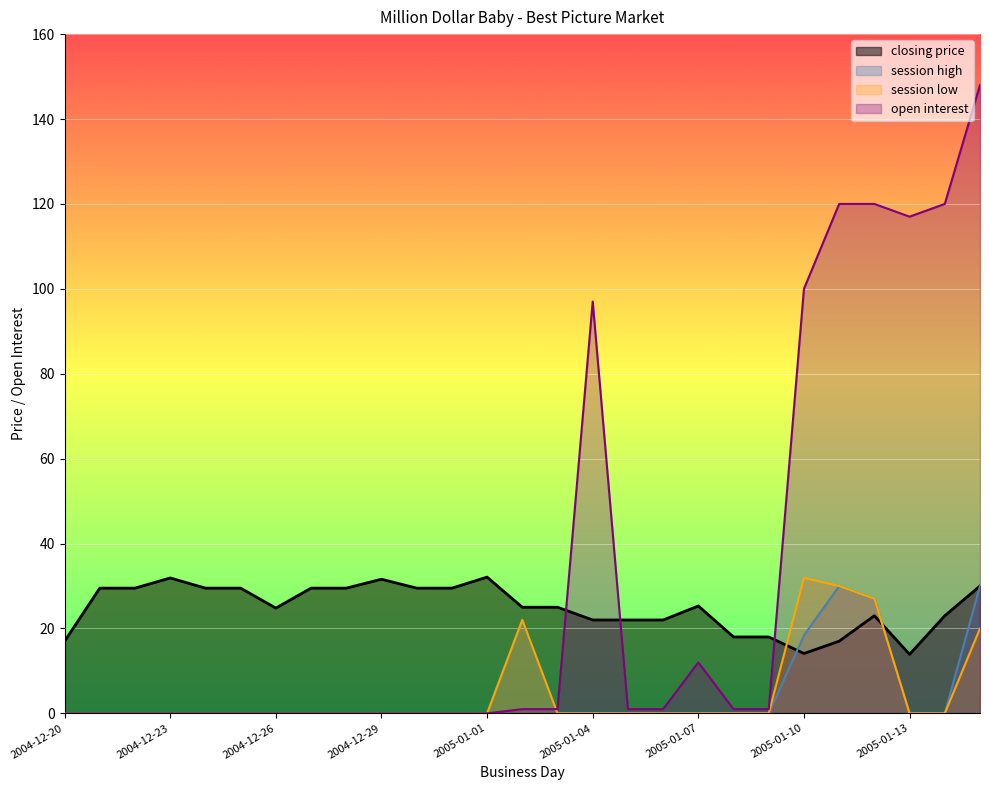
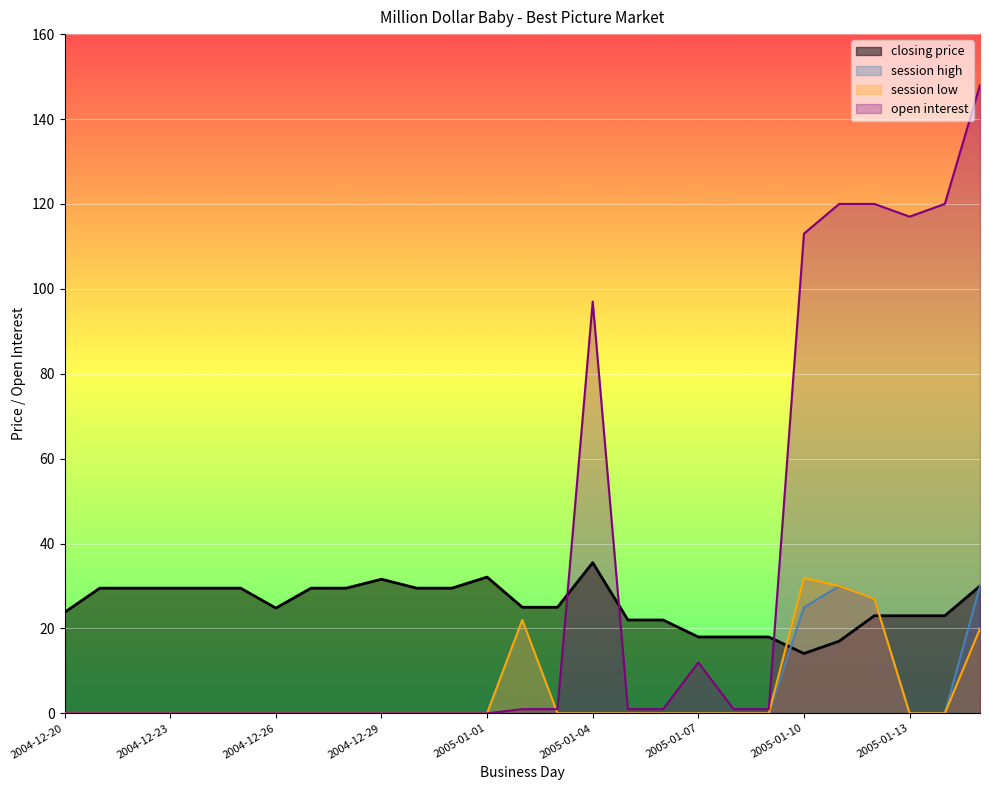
  {
    "closing price": {
-     "2004-12-20": 17,
-     "2004-12-23": 32,
+     "2004-12-20": 24,
+     "2004-12-23": 30,
      "2004-12-26": 25,
      "2004-12-29": 32,
      "2005-01-01": 32,
-     "2005-01-04": 22,
-     "2005-01-07": 25,
+     "2005-01-04": 36,
+     "2005-01-07": 18,
      "2005-01-10": 14,
-     "2005-01-13": 14
+     "2005-01-13": 23
    },
    "session high": {
-     "2005-01-10": 18
+     "2005-01-10": 25
    },
    "session low": {
      "2005-01-10": 32
    },
    "open interest": {
      "2005-01-04": 97,
      "2005-01-07": 12,
-     "2005-01-10": 100,
+     "2005-01-10": 113,
      "2005-01-13": 117
    }
  }
